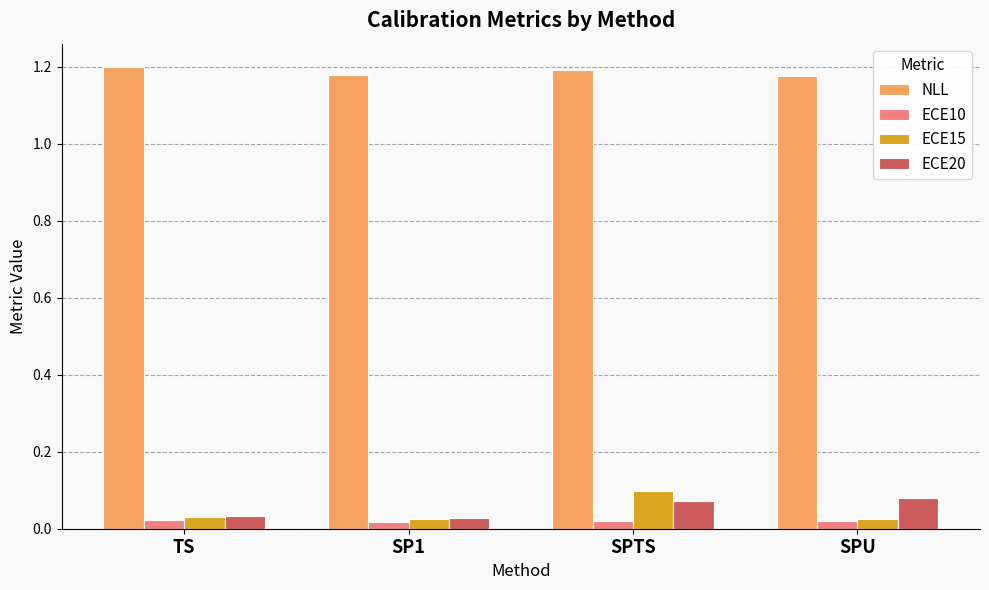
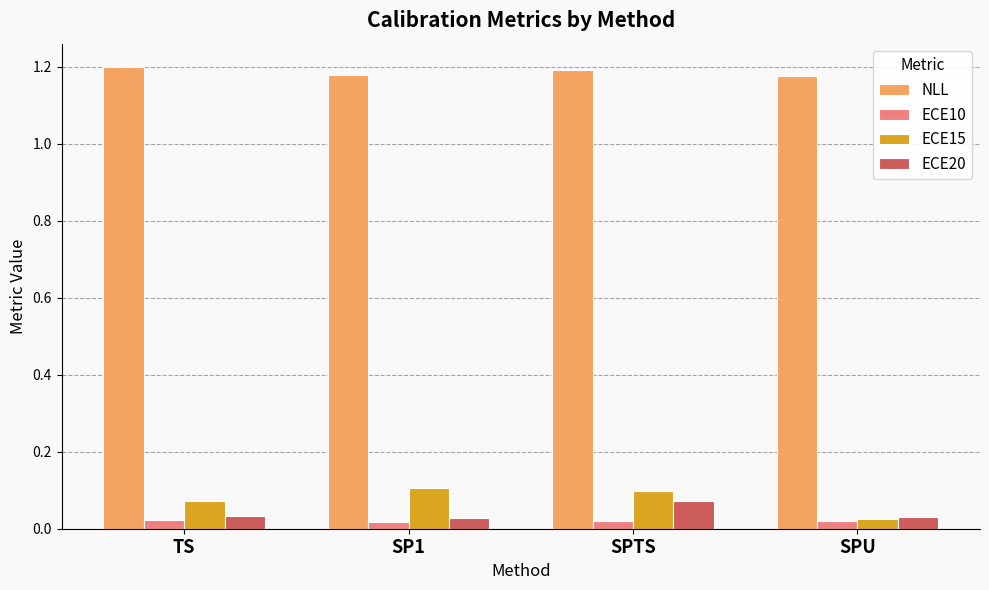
  {
    "ECE15": {
-     "TS": 0.03,
-     "SP1": 0.03,
+     "TS": 0.07,
+     "SP1": 0.10,
      "SPTS": 0.10,
      "SPU": 0.03
    },
    "ECE20": {
      "TS": 0.03,
      "SP1": 0.03,
      "SPTS": 0.07,
-     "SPU": 0.08
+     "SPU": 0.03
    }
  }
